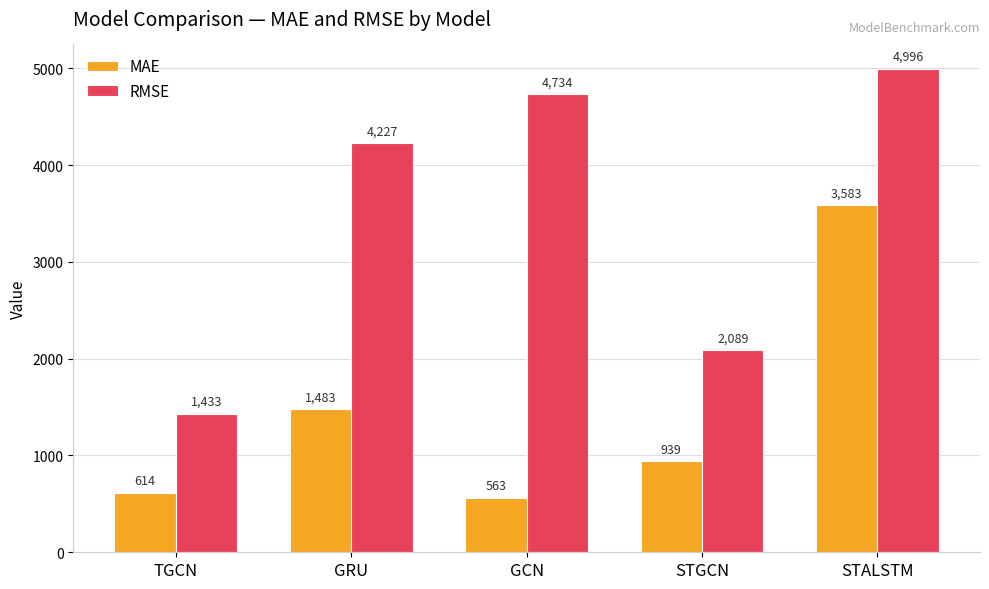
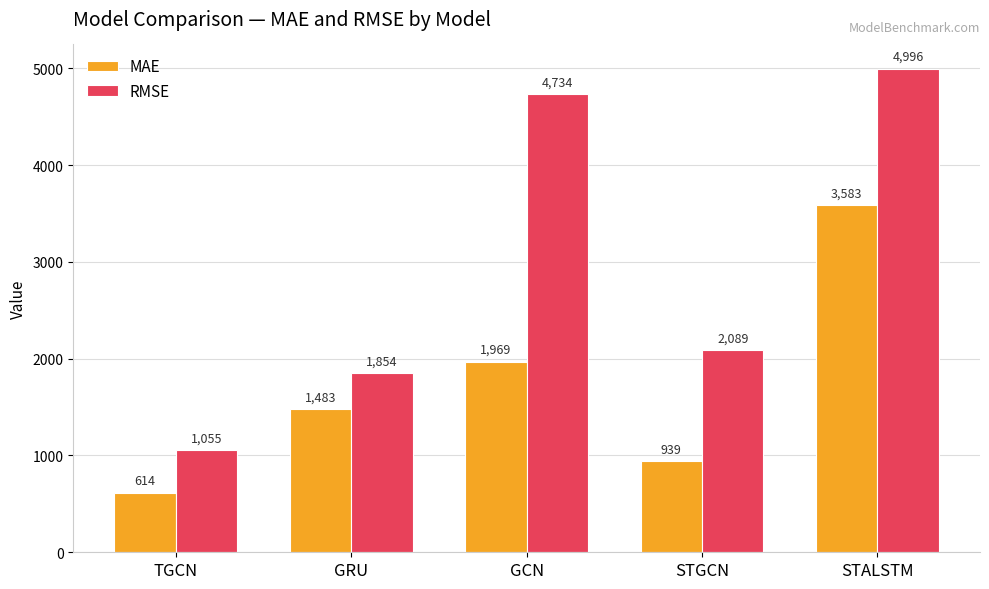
  {
    "MAE": {
      "TGCN": "614",
      "GRU": "1,483",
-     "GCN": "563",
+     "GCN": "1,969",
      "STGCN": "939",
      "STALSTM": "3,583"
    },
    "RMSE": {
-     "TGCN": "1,433",
-     "GRU": "4,227",
+     "TGCN": "1,055",
+     "GRU": "1,854",
      "GCN": "4,734",
      "STGCN": "2,089",
      "STALSTM": "4,996"
    }
  }
